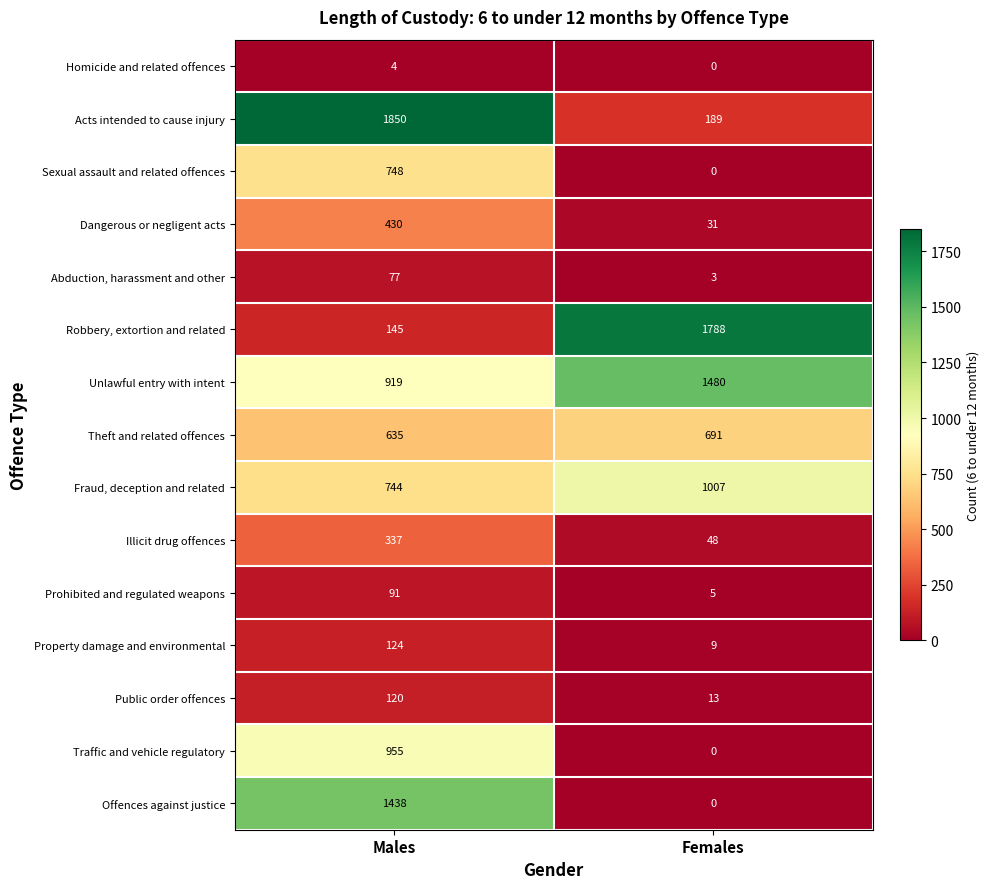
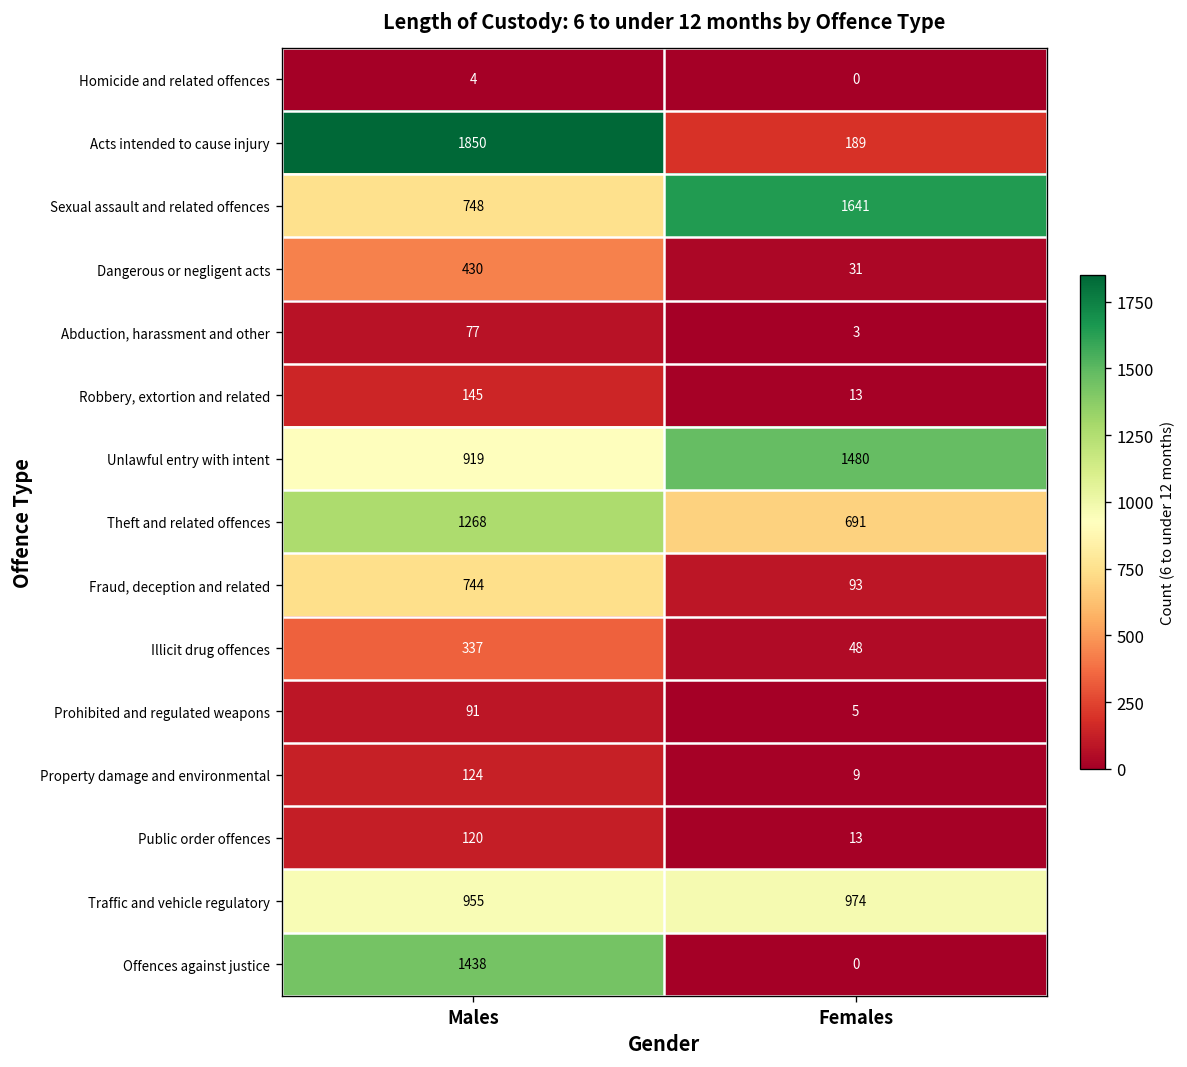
  {
    "Homicide and related offences": {
      "Males": 4,
      "Females": 0
    },
    "Acts intended to cause injury": {
      "Males": 1850,
      "Females": 189
    },
    "Sexual assault and related offences": {
      "Males": 748,
-     "Females": 0
+     "Females": 1641
    },
    "Dangerous or negligent acts": {
      "Males": 430,
      "Females": 31
    },
    "Abduction, harassment and other": {
      "Males": 77,
      "Females": 3
    },
    "Robbery, extortion and related": {
      "Males": 145,
-     "Females": 1788
+     "Females": 13
    },
    "Unlawful entry with intent": {
      "Males": 919,
      "Females": 1480
    },
    "Theft and related offences": {
-     "Males": 635,
+     "Males": 1268,
      "Females": 691
    },
    "Fraud, deception and related": {
      "Males": 744,
-     "Females": 1007
+     "Females": 93
    },
    "Illicit drug offences": {
      "Males": 337,
      "Females": 48
    },
    "Prohibited and regulated weapons": {
      "Males": 91,
      "Females": 5
    },
    "Property damage and environmental": {
      "Males": 124,
      "Females": 9
    },
    "Public order offences": {
      "Males": 120,
      "Females": 13
    },
    "Traffic and vehicle regulatory": {
      "Males": 955,
-     "Females": 0
+     "Females": 974
    },
    "Offences against justice": {
      "Males": 1438,
      "Females": 0
    }
  }
